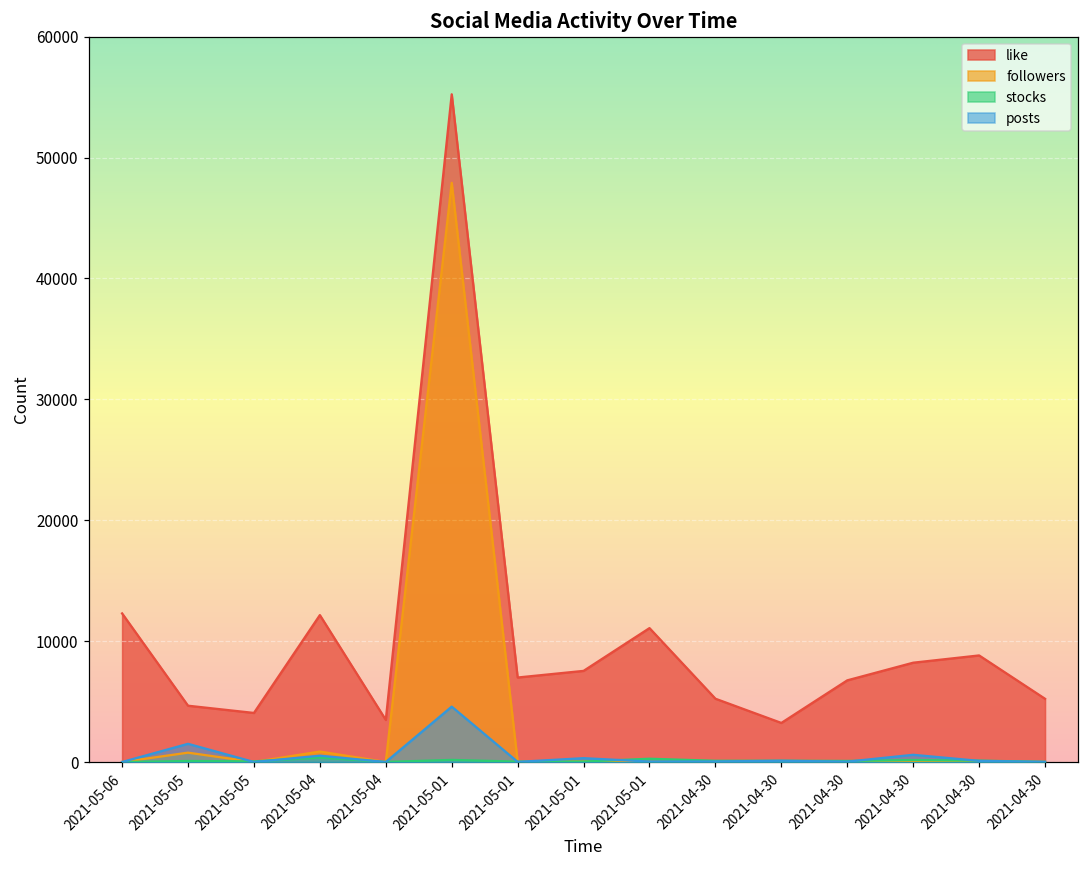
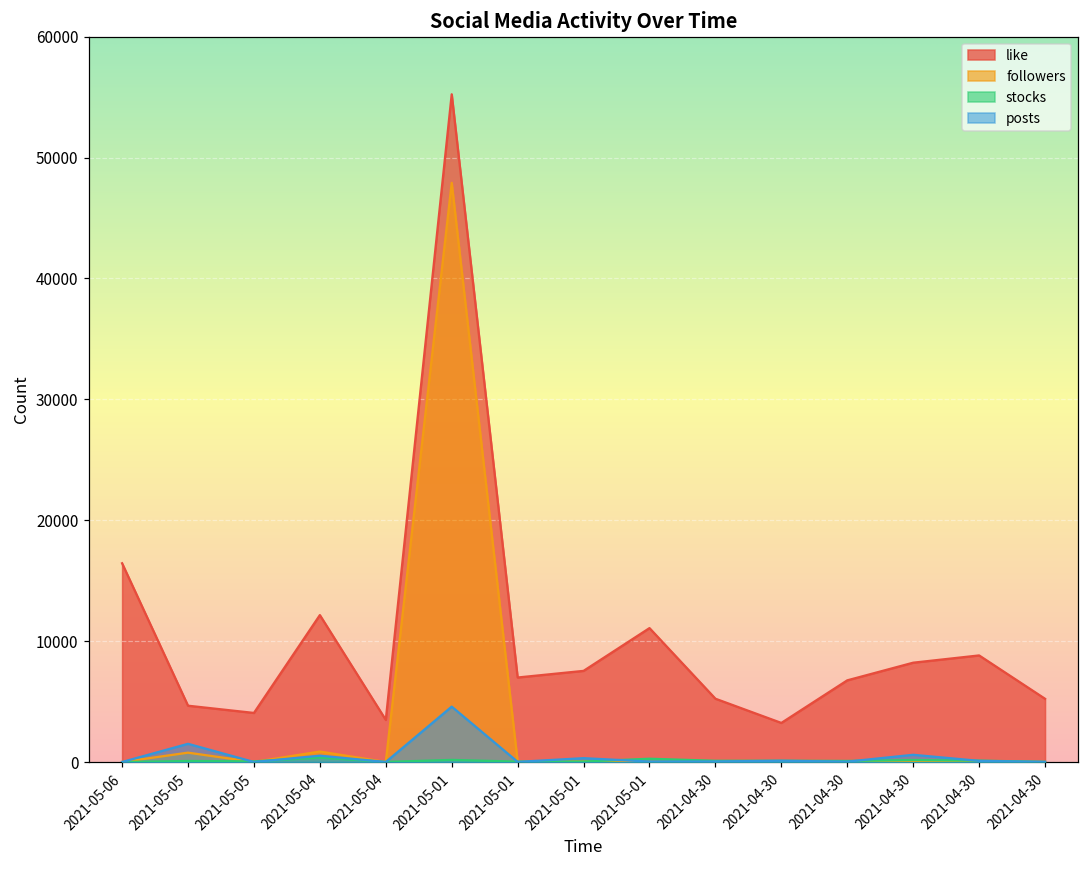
  {
    "like": {
-     "2021-05-06": 12300
+     "2021-05-06": 16400
    }
  }
